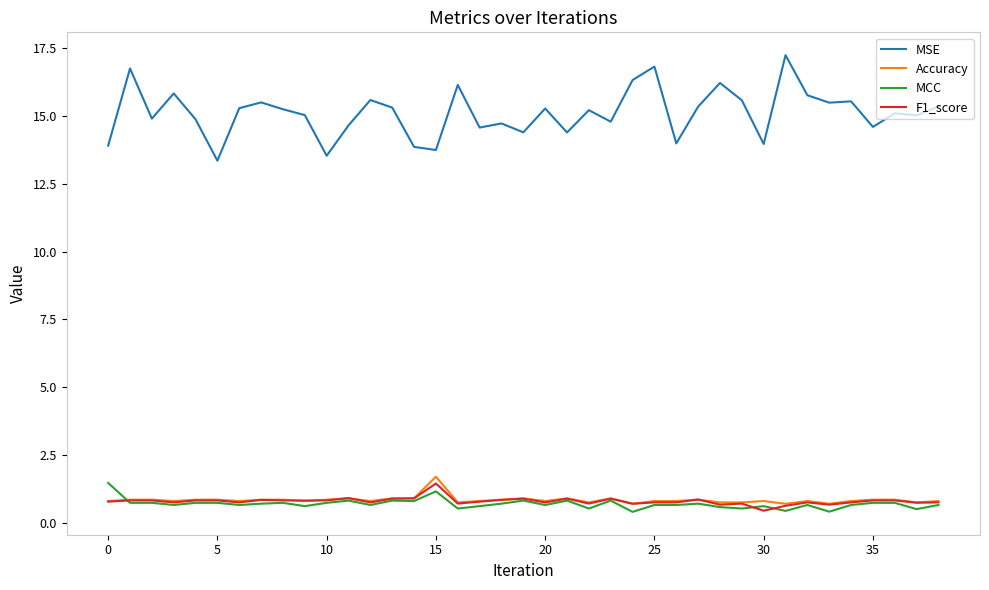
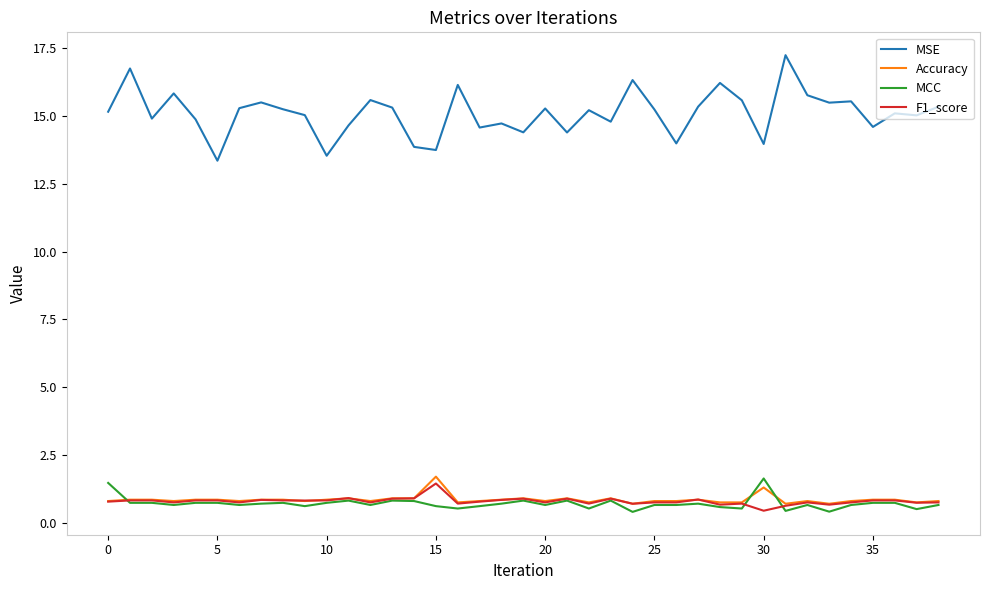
  {
    "MSE": {
-     "0": 13.9,
+     "0": 15.2,
      "5": 13.4,
      "10": 13.5,
      "15": 13.8,
      "20": 15.3,
-     "25": 16.8,
+     "25": 15.2,
      "30": 14.0,
      "35": 14.6
    },
    "Accuracy": {
      "15": 1.7,
-     "30": 0.8
+     "30": 1.3
    },
    "MCC": {
      "0": 1.5,
-     "15": 1.2,
+     "15": 0.6,
      "20": 0.7,
      "25": 0.7,
-     "30": 0.6
+     "30": 1.6
    },
    "F1_score": {
      "15": 1.4,
      "30": 0.4
    }
  }
